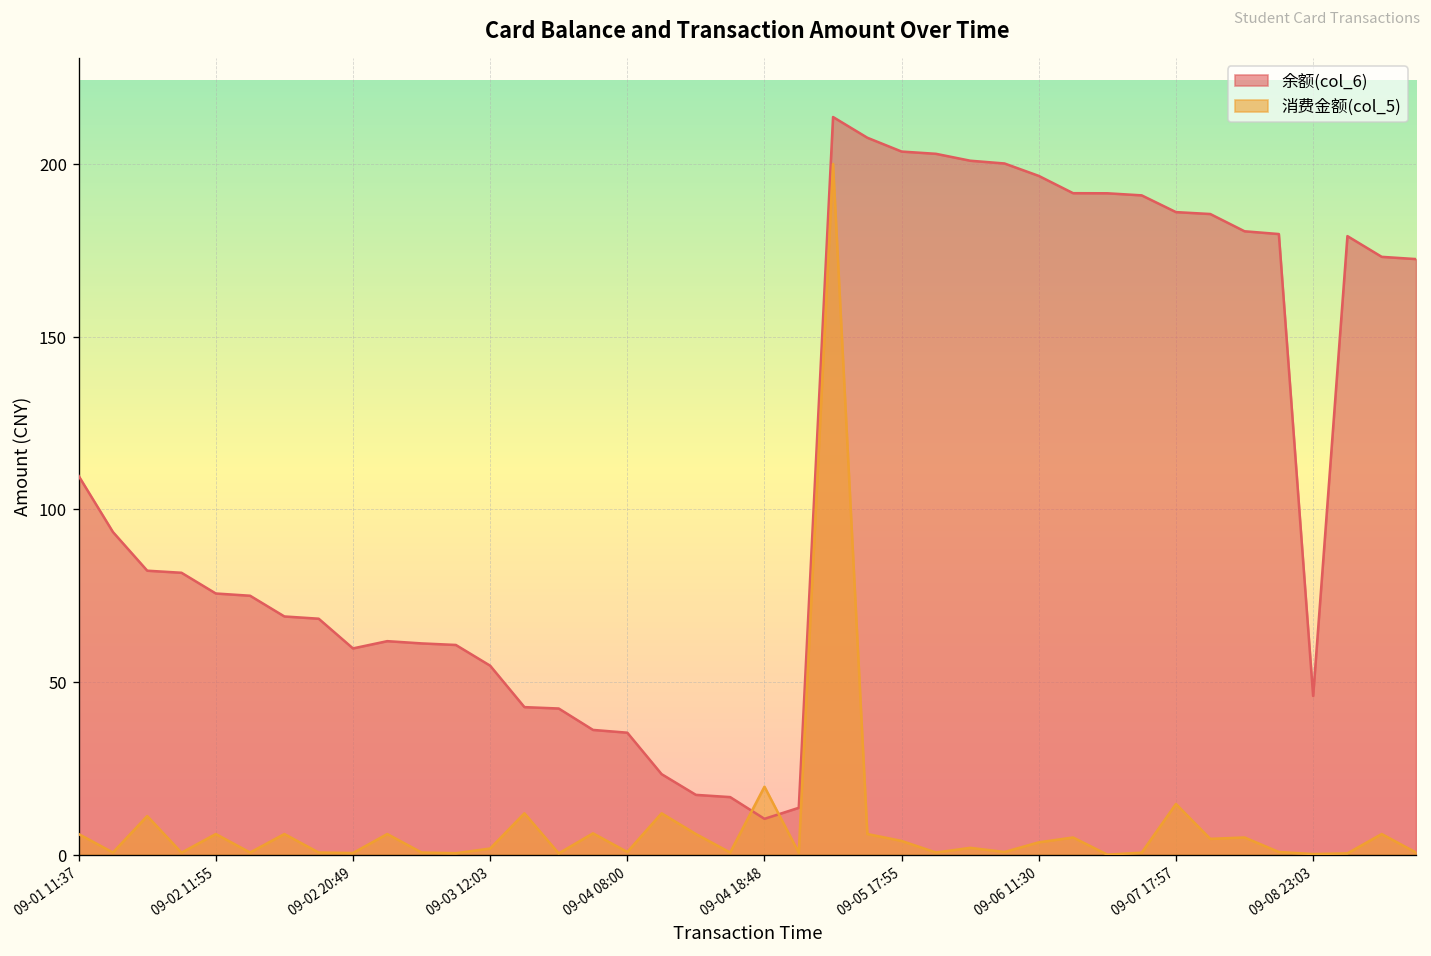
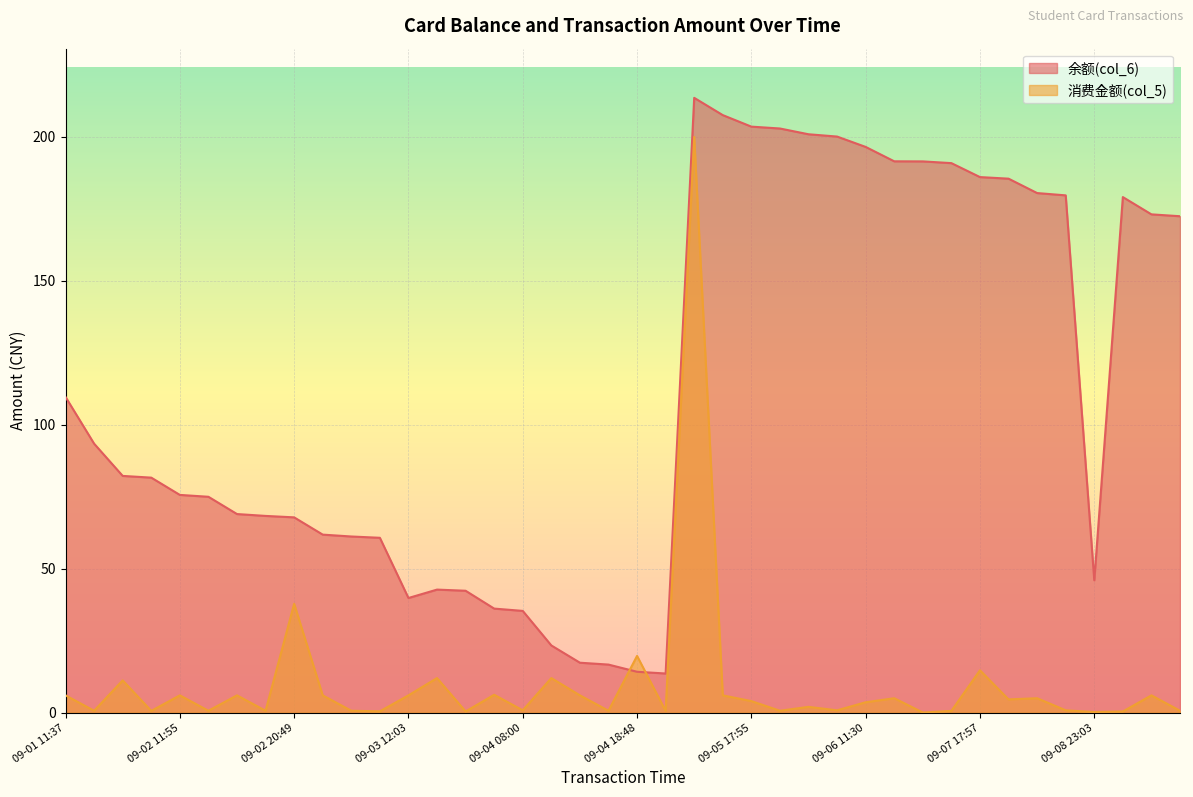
  {
    "余额(col_6)": {
      "09-01 11:37": 110,
      "09-02 11:55": 76,
-     "09-02 20:49": 60,
-     "09-03 12:03": 55,
-     "09-04 18:48": 10,
+     "09-02 20:49": 68,
+     "09-03 12:03": 40,
+     "09-04 18:48": 14,
      "09-06 11:30": 197,
      "09-07 17:57": 186,
      "09-08 23:03": 46
    },
    "消费金额(col_5)": {
      "09-01 11:37": 6,
      "09-02 11:55": 6,
-     "09-02 20:49": 1,
-     "09-03 12:03": 2,
+     "09-02 20:49": 38,
+     "09-03 12:03": 6,
      "09-04 18:48": 20,
      "09-06 11:30": 4,
      "09-07 17:57": 15,
      "09-08 23:03": 0
    }
  }
